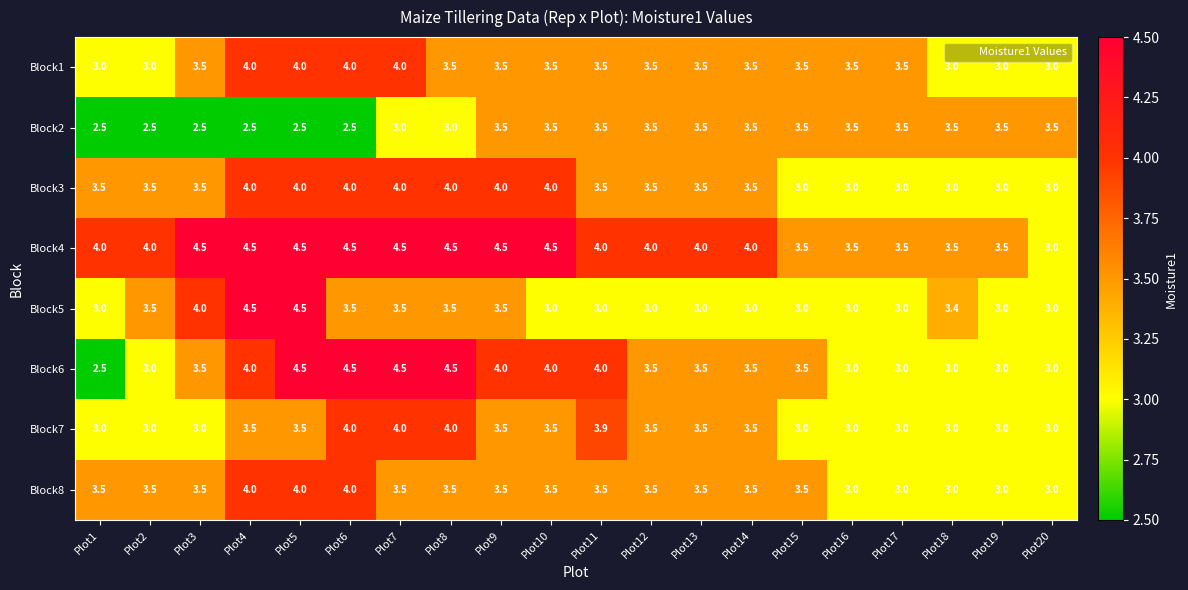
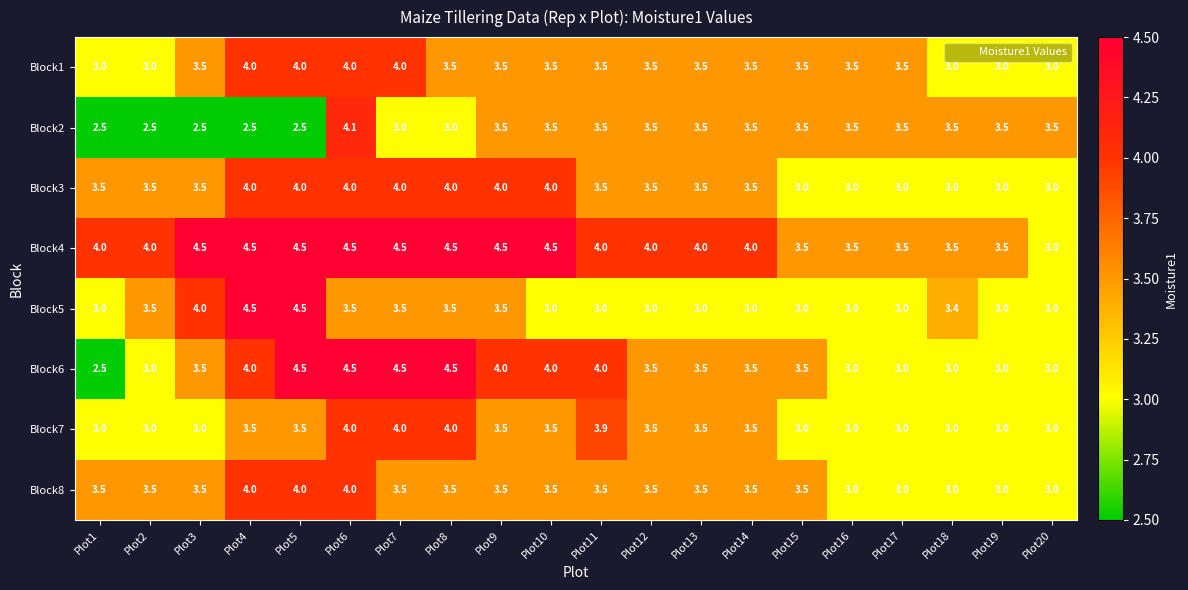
  {
    "Block1": {
      "Plot1": 3.0,
      "Plot2": 3.0,
      "Plot3": 3.5,
      "Plot4": 4.0,
      "Plot5": 4.0,
      "Plot6": 4.0,
      "Plot7": 4.0,
      "Plot8": 3.5,
      "Plot9": 3.5,
      "Plot10": 3.5,
      "Plot11": 3.5,
      "Plot12": 3.5,
      "Plot13": 3.5,
      "Plot14": 3.5,
      "Plot15": 3.5,
      "Plot16": 3.5,
      "Plot17": 3.5,
      "Plot18": 3.0,
      "Plot19": 3.0,
      "Plot20": 3.0
    },
    "Block2": {
      "Plot1": 2.5,
      "Plot2": 2.5,
      "Plot3": 2.5,
      "Plot4": 2.5,
      "Plot5": 2.5,
-     "Plot6": 2.5,
+     "Plot6": 4.1,
      "Plot7": 3.0,
      "Plot8": 3.0,
      "Plot9": 3.5,
      "Plot10": 3.5,
      "Plot11": 3.5,
      "Plot12": 3.5,
      "Plot13": 3.5,
      "Plot14": 3.5,
      "Plot15": 3.5,
      "Plot16": 3.5,
      "Plot17": 3.5,
      "Plot18": 3.5,
      "Plot19": 3.5,
      "Plot20": 3.5
    },
    "Block3": {
      "Plot1": 3.5,
      "Plot2": 3.5,
      "Plot3": 3.5,
      "Plot4": 4.0,
      "Plot5": 4.0,
      "Plot6": 4.0,
      "Plot7": 4.0,
      "Plot8": 4.0,
      "Plot9": 4.0,
      "Plot10": 4.0,
      "Plot11": 3.5,
      "Plot12": 3.5,
      "Plot13": 3.5,
      "Plot14": 3.5,
      "Plot15": 3.0,
      "Plot16": 3.0,
      "Plot17": 3.0,
      "Plot18": 3.0,
      "Plot19": 3.0,
      "Plot20": 3.0
    },
    "Block4": {
      "Plot1": 4.0,
      "Plot2": 4.0,
      "Plot3": 4.5,
      "Plot4": 4.5,
      "Plot5": 4.5,
      "Plot6": 4.5,
      "Plot7": 4.5,
      "Plot8": 4.5,
      "Plot9": 4.5,
      "Plot10": 4.5,
      "Plot11": 4.0,
      "Plot12": 4.0,
      "Plot13": 4.0,
      "Plot14": 4.0,
      "Plot15": 3.5,
      "Plot16": 3.5,
      "Plot17": 3.5,
      "Plot18": 3.5,
      "Plot19": 3.5,
      "Plot20": 3.0
    },
    "Block5": {
      "Plot1": 3.0,
      "Plot2": 3.5,
      "Plot3": 4.0,
      "Plot4": 4.5,
      "Plot5": 4.5,
      "Plot6": 3.5,
      "Plot7": 3.5,
      "Plot8": 3.5,
      "Plot9": 3.5,
      "Plot10": 3.0,
      "Plot11": 3.0,
      "Plot12": 3.0,
      "Plot13": 3.0,
      "Plot14": 3.0,
      "Plot15": 3.0,
      "Plot16": 3.0,
      "Plot17": 3.0,
      "Plot18": 3.4,
      "Plot19": 3.0,
      "Plot20": 3.0
    },
    "Block6": {
      "Plot1": 2.5,
      "Plot2": 3.0,
      "Plot3": 3.5,
      "Plot4": 4.0,
      "Plot5": 4.5,
      "Plot6": 4.5,
      "Plot7": 4.5,
      "Plot8": 4.5,
      "Plot9": 4.0,
      "Plot10": 4.0,
      "Plot11": 4.0,
      "Plot12": 3.5,
      "Plot13": 3.5,
      "Plot14": 3.5,
      "Plot15": 3.5,
      "Plot16": 3.0,
      "Plot17": 3.0,
      "Plot18": 3.0,
      "Plot19": 3.0,
      "Plot20": 3.0
    },
    "Block7": {
      "Plot1": 3.0,
      "Plot2": 3.0,
      "Plot3": 3.0,
      "Plot4": 3.5,
      "Plot5": 3.5,
      "Plot6": 4.0,
      "Plot7": 4.0,
      "Plot8": 4.0,
      "Plot9": 3.5,
      "Plot10": 3.5,
      "Plot11": 3.9,
      "Plot12": 3.5,
      "Plot13": 3.5,
      "Plot14": 3.5,
      "Plot15": 3.0,
      "Plot16": 3.0,
      "Plot17": 3.0,
      "Plot18": 3.0,
      "Plot19": 3.0,
      "Plot20": 3.0
    },
    "Block8": {
      "Plot1": 3.5,
      "Plot2": 3.5,
      "Plot3": 3.5,
      "Plot4": 4.0,
      "Plot5": 4.0,
      "Plot6": 4.0,
      "Plot7": 3.5,
      "Plot8": 3.5,
      "Plot9": 3.5,
      "Plot10": 3.5,
      "Plot11": 3.5,
      "Plot12": 3.5,
      "Plot13": 3.5,
      "Plot14": 3.5,
      "Plot15": 3.5,
      "Plot16": 3.0,
      "Plot17": 3.0,
      "Plot18": 3.0,
      "Plot19": 3.0,
      "Plot20": 3.0
    }
  }
